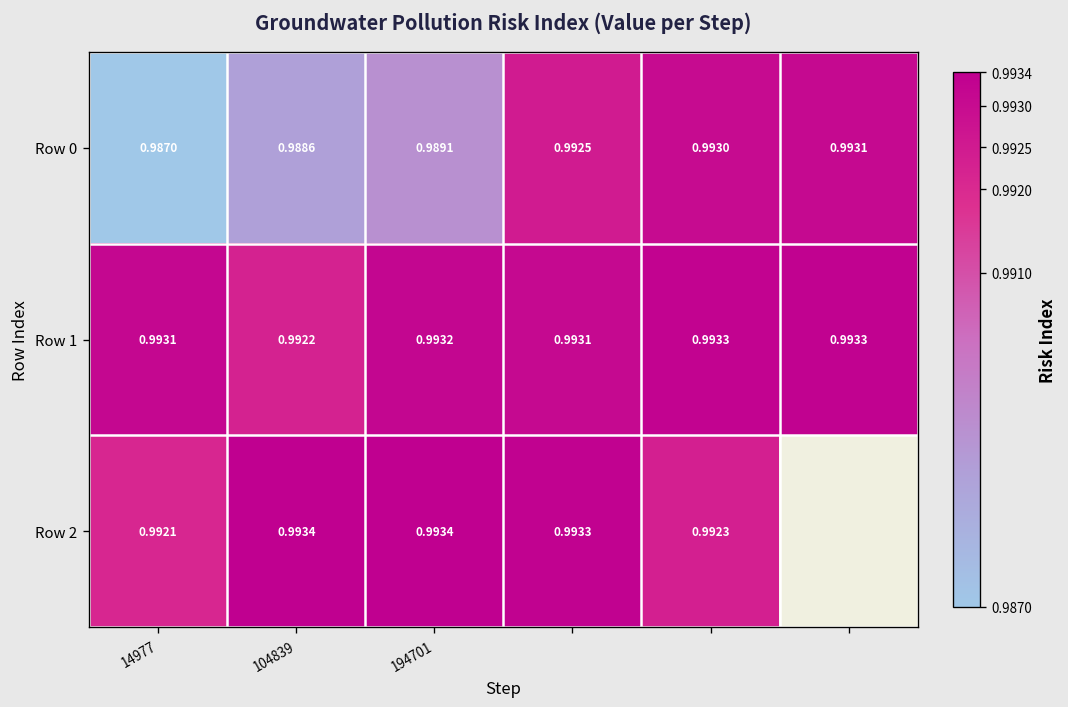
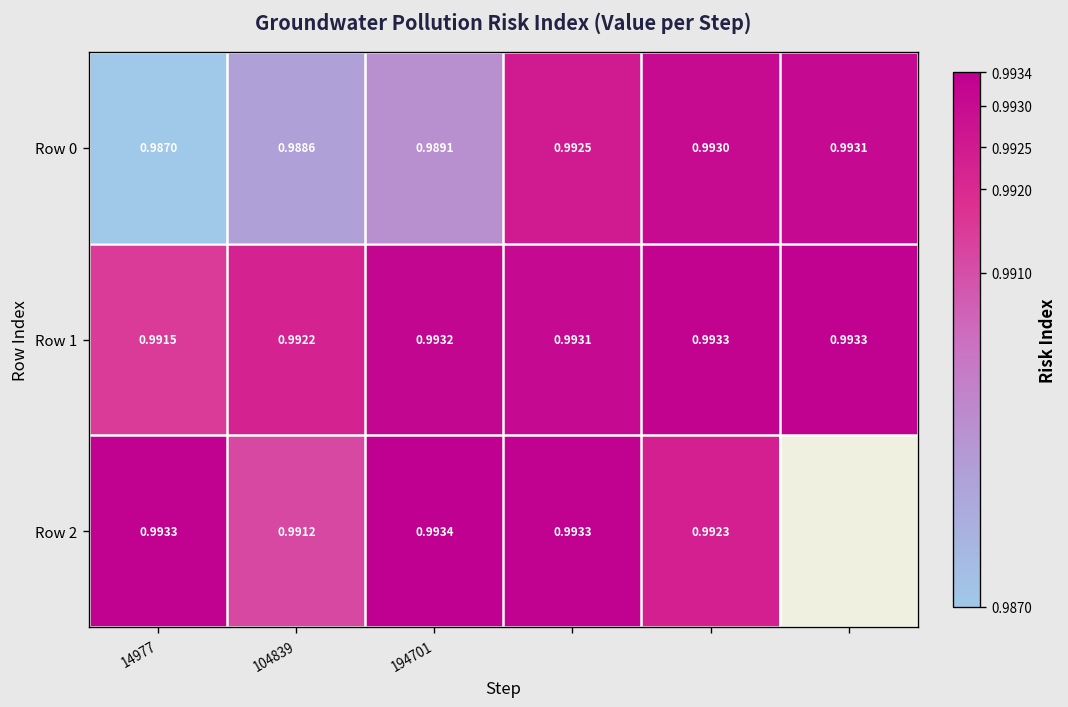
  {
    "Row 0": {
      "14977": 0.9870,
      "104839": 0.9886,
      "194701": 0.9891
    },
    "Row 1": {
-     "14977": 0.9931,
+     "14977": 0.9915,
      "104839": 0.9922,
      "194701": 0.9932
    },
    "Row 2": {
-     "14977": 0.9921,
-     "104839": 0.9934,
+     "14977": 0.9933,
+     "104839": 0.9912,
      "194701": 0.9934
    }
  }
